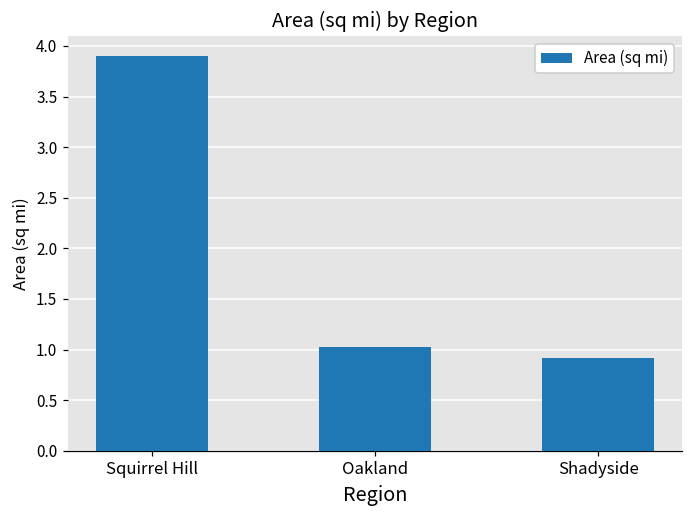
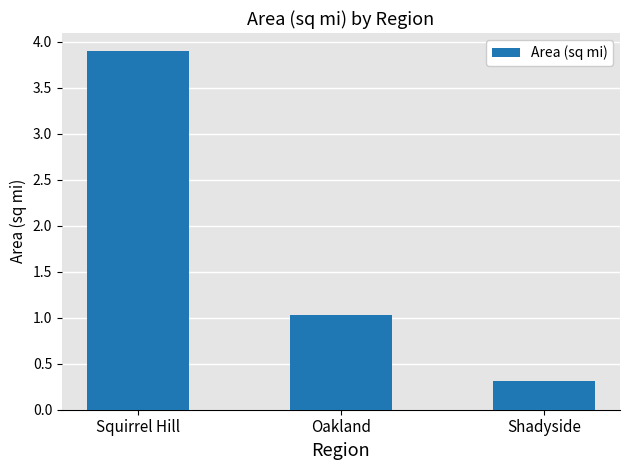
  {
    "Squirrel Hill": 3.9,
    "Oakland": 1.0,
-   "Shadyside": 0.9
+   "Shadyside": 0.3
  }
